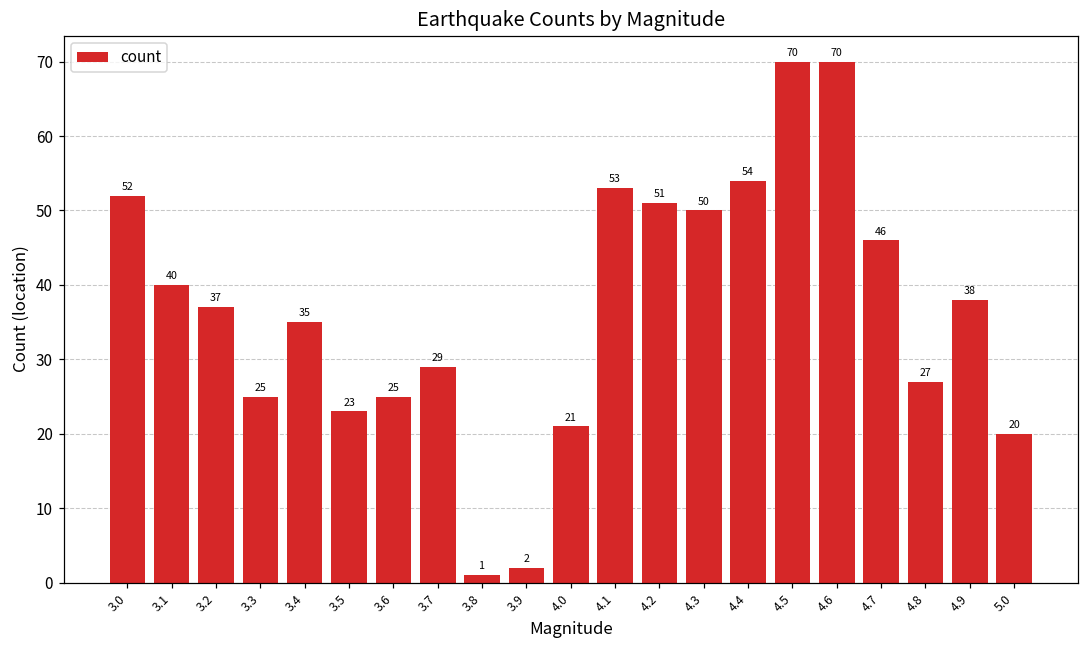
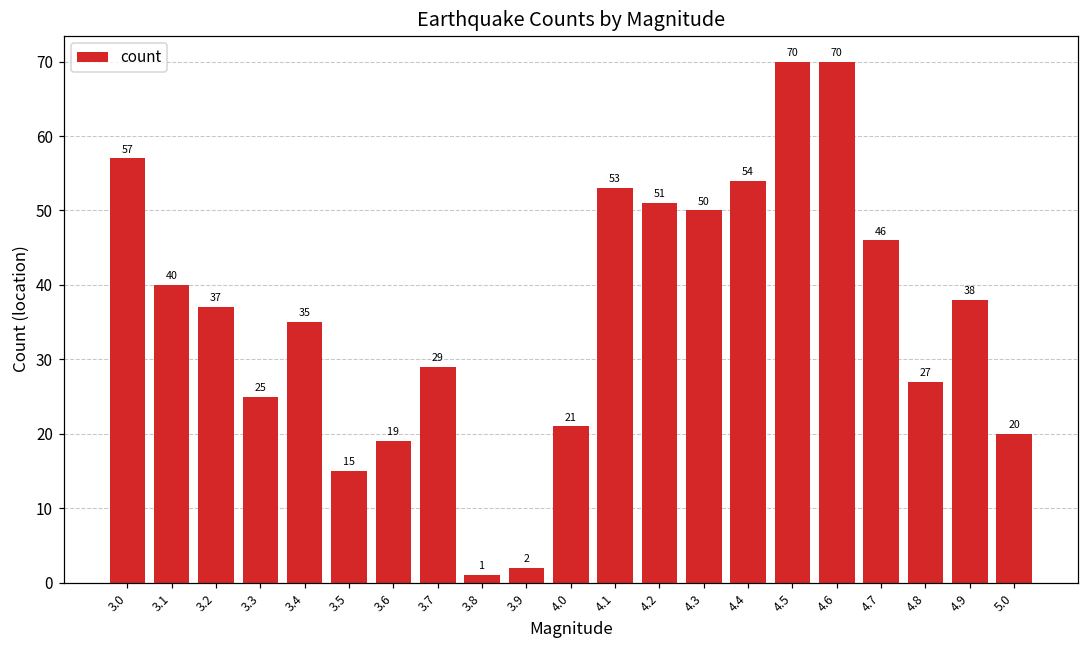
  {
-   "3.0": 52,
+   "3.0": 57,
    "3.1": 40,
    "3.2": 37,
    "3.3": 25,
    "3.4": 35,
-   "3.5": 23,
-   "3.6": 25,
+   "3.5": 15,
+   "3.6": 19,
    "3.7": 29,
    "3.8": 1,
    "3.9": 2,
    "4.0": 21,
    "4.1": 53,
    "4.2": 51,
    "4.3": 50,
    "4.4": 54,
    "4.5": 70,
    "4.6": 70,
    "4.7": 46,
    "4.8": 27,
    "4.9": 38,
    "5.0": 20
  }
